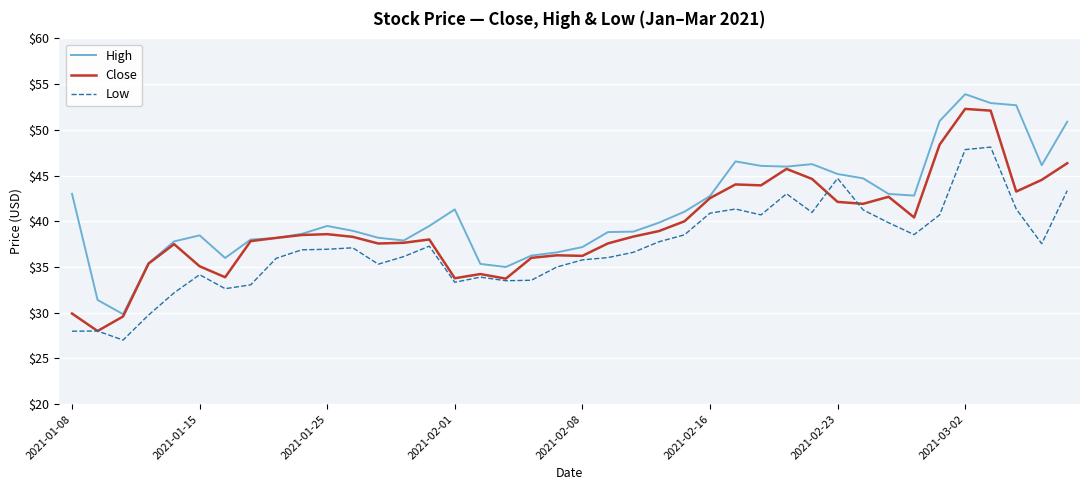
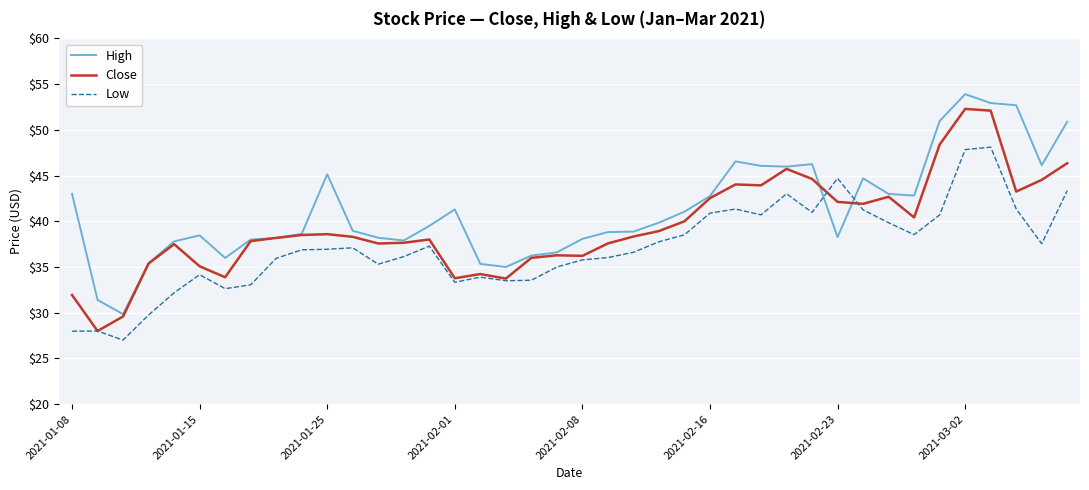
  {
    "High": {
      "2021-01-08": "$43",
      "2021-01-15": "$38",
-     "2021-01-25": "$39",
+     "2021-01-25": "$45",
      "2021-02-01": "$41",
-     "2021-02-08": "$37",
-     "2021-02-23": "$45",
+     "2021-02-08": "$38",
+     "2021-02-23": "$38",
      "2021-03-02": "$54"
    },
    "Close": {
-     "2021-01-08": "$30",
+     "2021-01-08": "$32",
      "2021-01-15": "$35",
      "2021-01-25": "$39",
      "2021-02-01": "$34",
      "2021-02-08": "$36",
      "2021-02-23": "$42",
      "2021-03-02": "$52"
    },
    "Low": {
      "2021-01-08": "$28",
      "2021-01-15": "$34",
      "2021-01-25": "$37",
      "2021-02-01": "$33",
      "2021-02-08": "$36",
      "2021-02-16": "$41",
      "2021-02-23": "$45",
      "2021-03-02": "$48"
    }
  }
